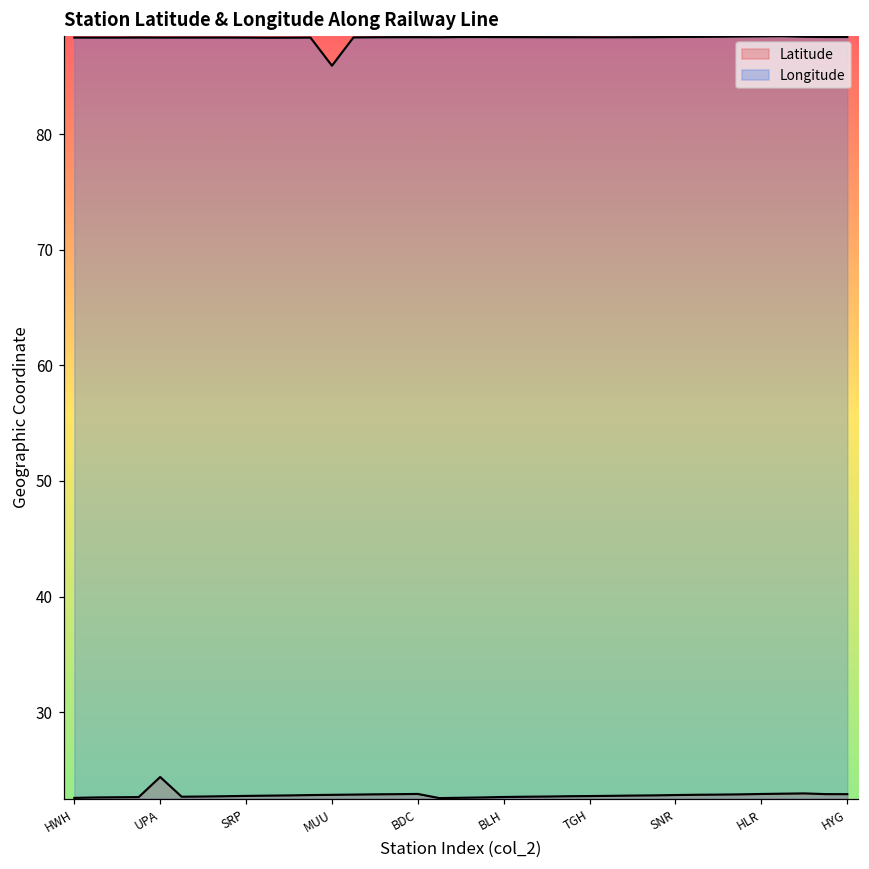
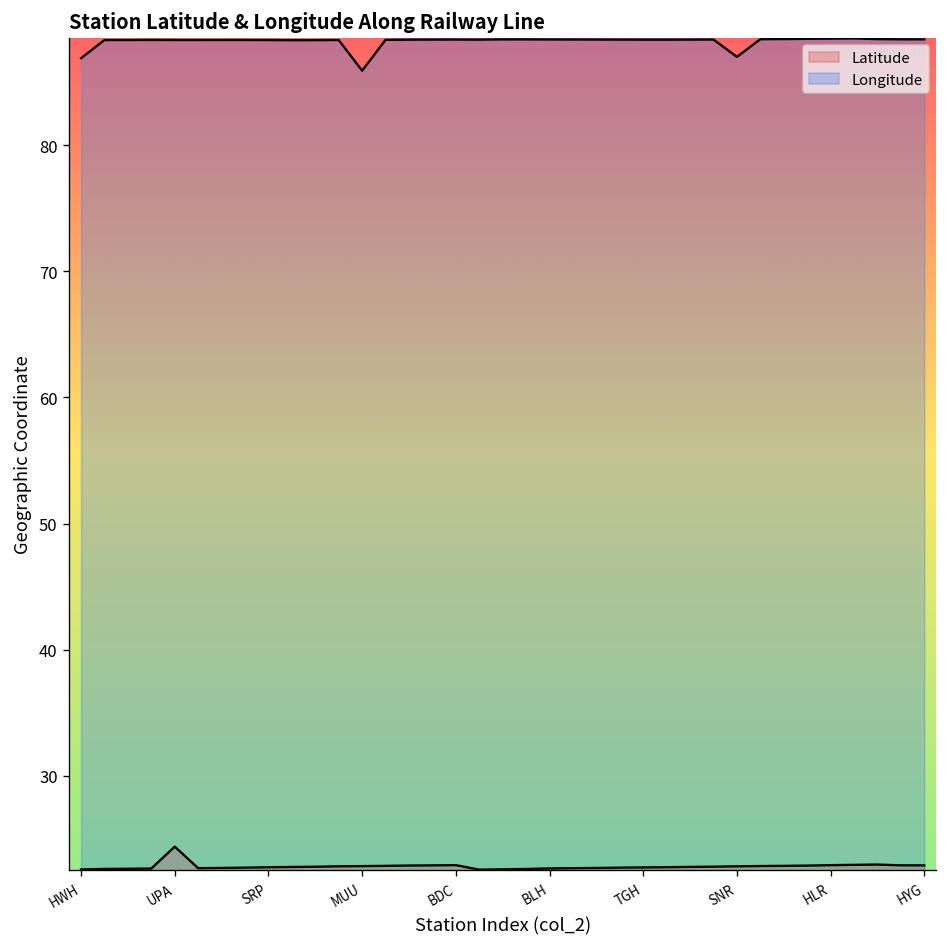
  {
    "Latitude": {
      "HWH": 22.6,
      "UPA": 24.4,
      "SRP": 22.8,
      "MUU": 22.8,
      "BDC": 22.9,
      "BLH": 22.7,
      "TGH": 22.7,
      "SNR": 22.8,
      "HLR": 22.9,
      "HYG": 22.9
    },
    "Longitude": {
-     "HWH": 88.3,
+     "HWH": 86.9,
      "UPA": 88.3,
      "SRP": 88.3,
      "MUU": 85.9,
      "BDC": 88.4,
      "BLH": 88.4,
      "TGH": 88.4,
-     "SNR": 88.4,
+     "SNR": 87.0,
      "HLR": 88.5,
      "HYG": 88.4
    }
  }
